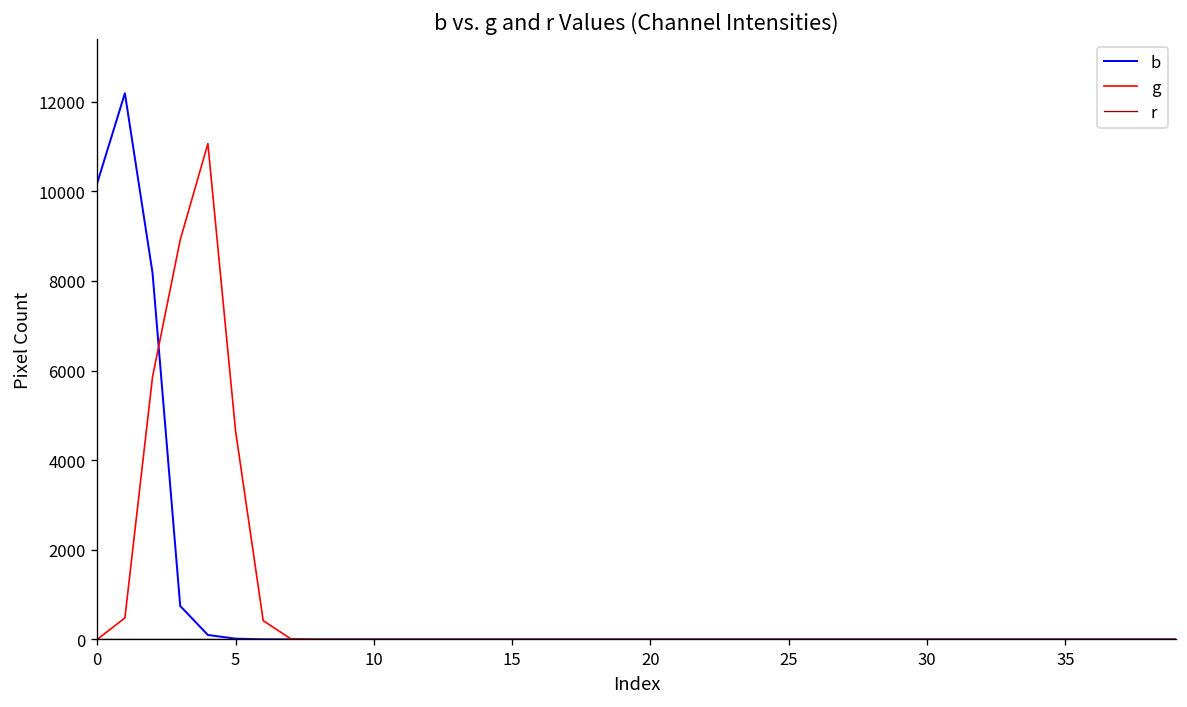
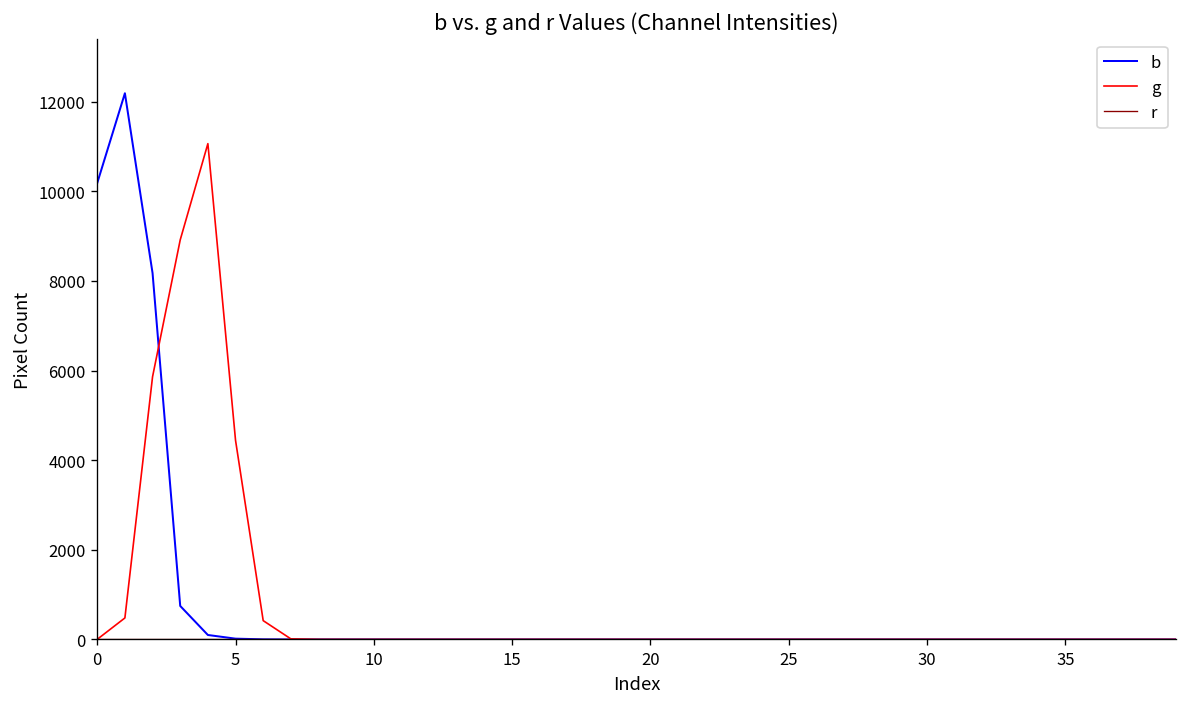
  {
    "b": {
      "0": 10200
    },
    "g": {
-     "5": 4700
+     "5": 4400
    }
  }
